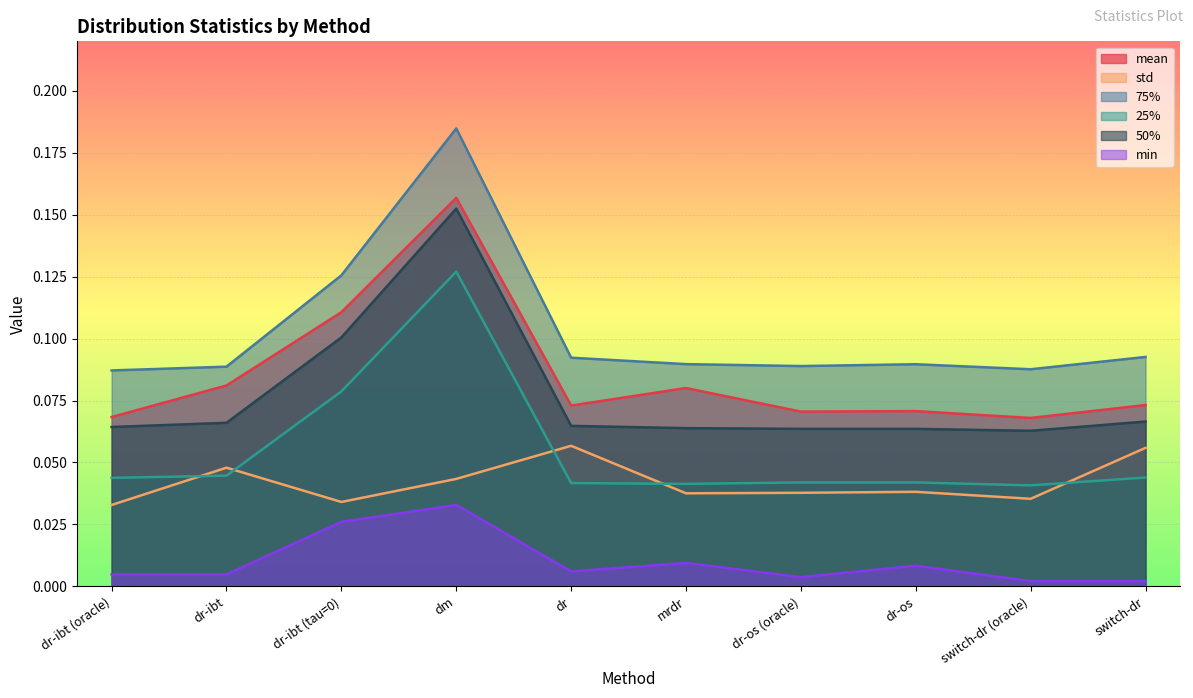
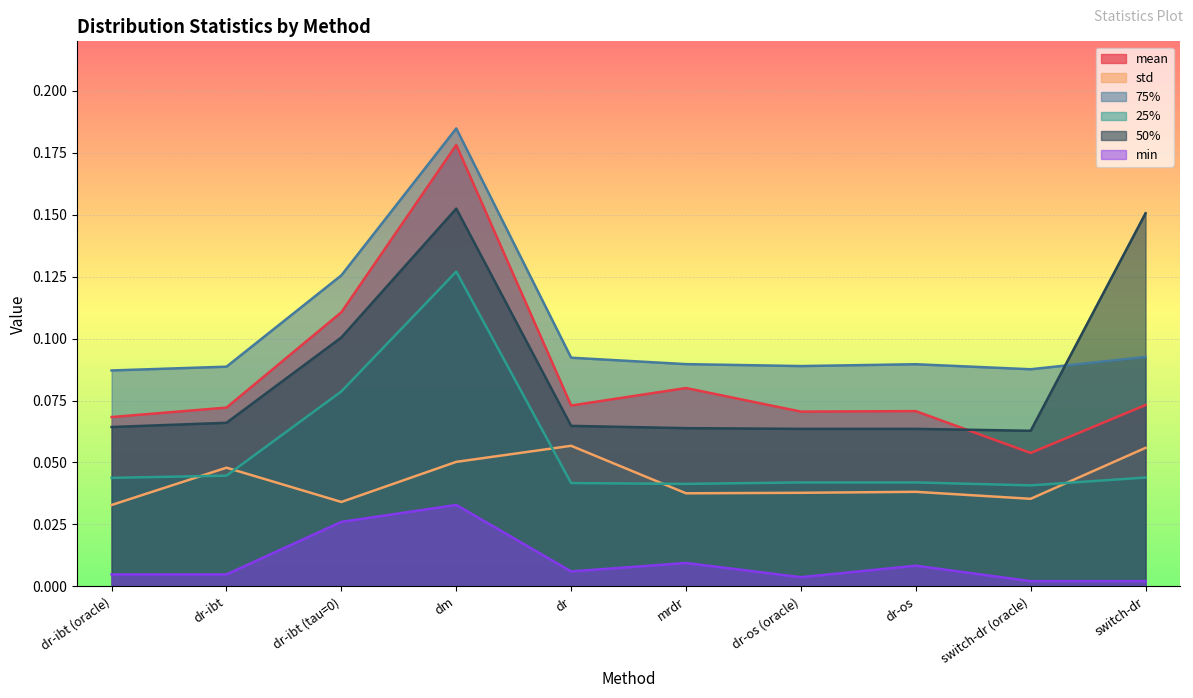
  {
    "mean": {
      "dr-ibt (oracle)": 0.068,
-     "dr-ibt": 0.081,
+     "dr-ibt": 0.072,
      "dr-ibt (tau=0)": 0.111,
-     "dm": 0.157,
+     "dm": 0.178,
      "dr": 0.073,
      "mrdr": 0.080,
      "dr-os (oracle)": 0.071,
      "dr-os": 0.071,
-     "switch-dr (oracle)": 0.068,
+     "switch-dr (oracle)": 0.054,
      "switch-dr": 0.073
    },
    "std": {
      "dr-ibt (oracle)": 0.033,
      "dr-ibt": 0.048,
      "dr-ibt (tau=0)": 0.034,
-     "dm": 0.043,
+     "dm": 0.050,
      "dr": 0.057,
      "mrdr": 0.038,
      "dr-os (oracle)": 0.038,
      "dr-os": 0.038,
      "switch-dr (oracle)": 0.035,
      "switch-dr": 0.056
    },
    "50%": {
      "dr-ibt (oracle)": 0.064,
      "dr-ibt": 0.066,
      "dr-ibt (tau=0)": 0.100,
      "dm": 0.152,
      "dr": 0.065,
      "mrdr": 0.064,
      "dr-os (oracle)": 0.064,
      "dr-os": 0.064,
      "switch-dr (oracle)": 0.063,
-     "switch-dr": 0.067
+     "switch-dr": 0.151
    },
    "min": {
      "dr-ibt (oracle)": 0.005,
      "dr-ibt": 0.005,
      "dr-ibt (tau=0)": 0.026,
      "dm": 0.033,
      "dr": 0.006,
      "mrdr": 0.009,
      "dr-os (oracle)": 0.004,
      "dr-os": 0.008,
      "switch-dr (oracle)": 0.002,
      "switch-dr": 0.002
    }
  }
